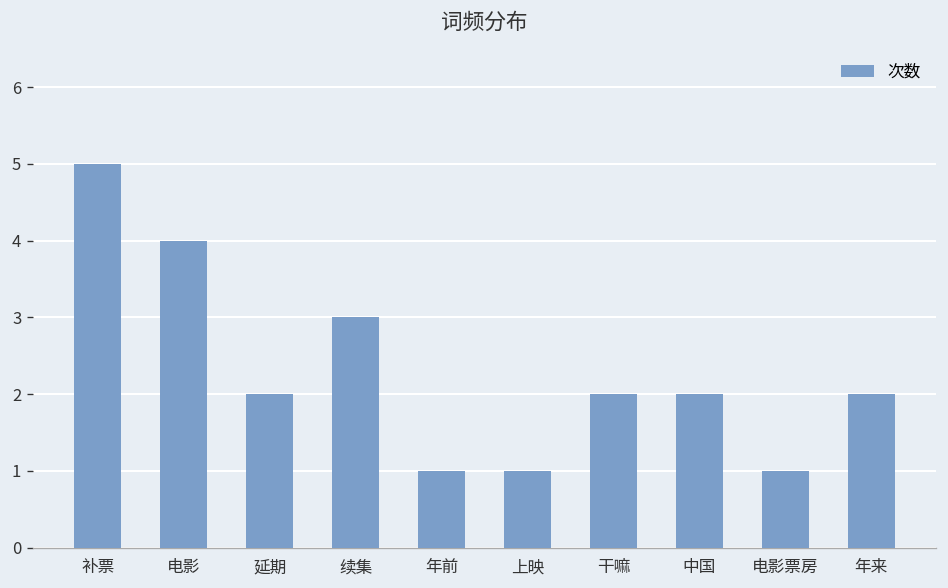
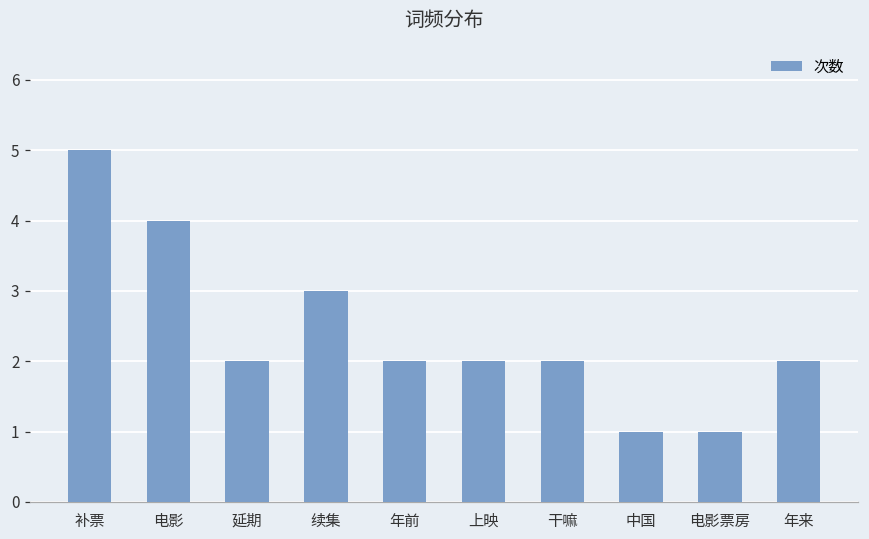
  {
    "补票": 5,
    "电影": 4,
    "延期": 2,
    "续集": 3,
-   "年前": 1,
-   "上映": 1,
+   "年前": 2,
+   "上映": 2,
    "干嘛": 2,
-   "中国": 2,
+   "中国": 1,
    "电影票房": 1,
    "年来": 2
  }
